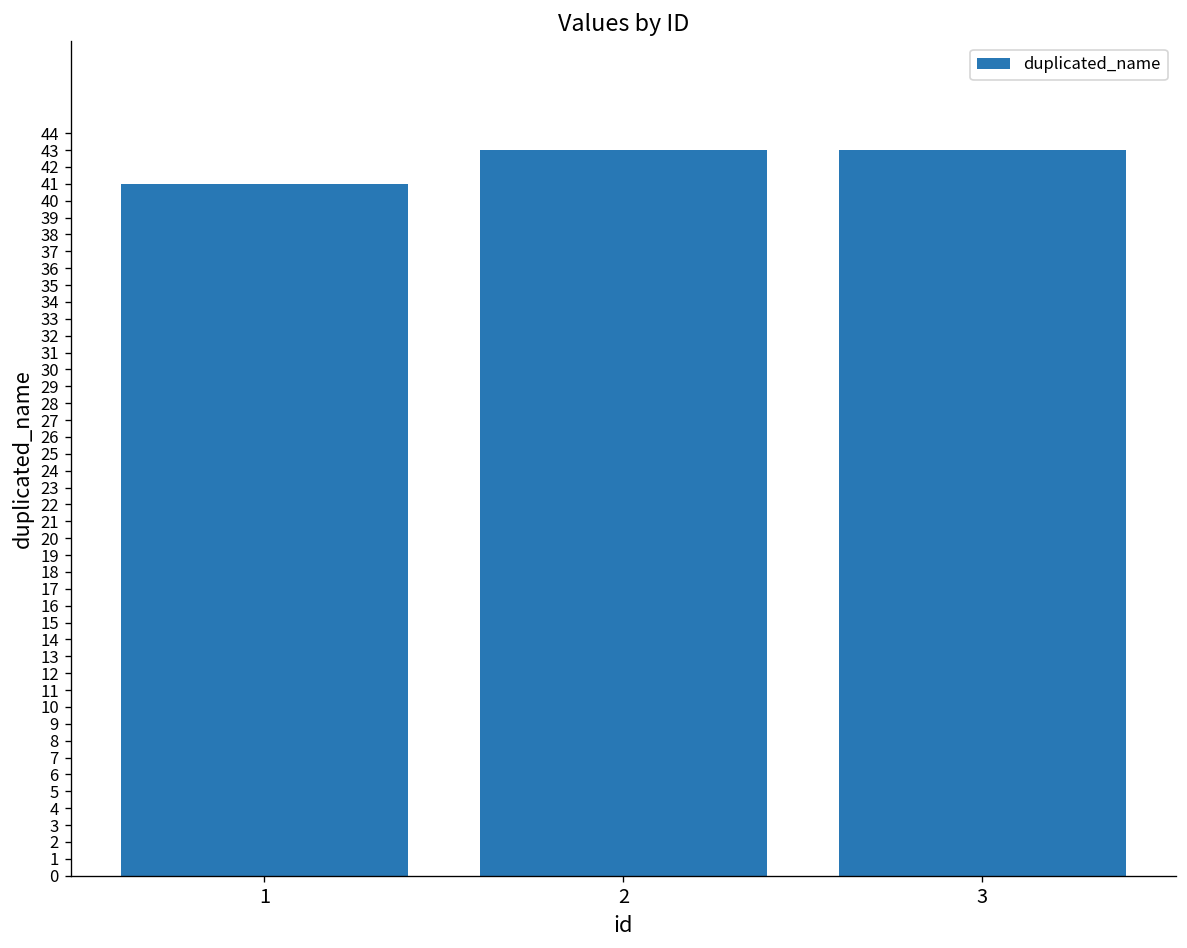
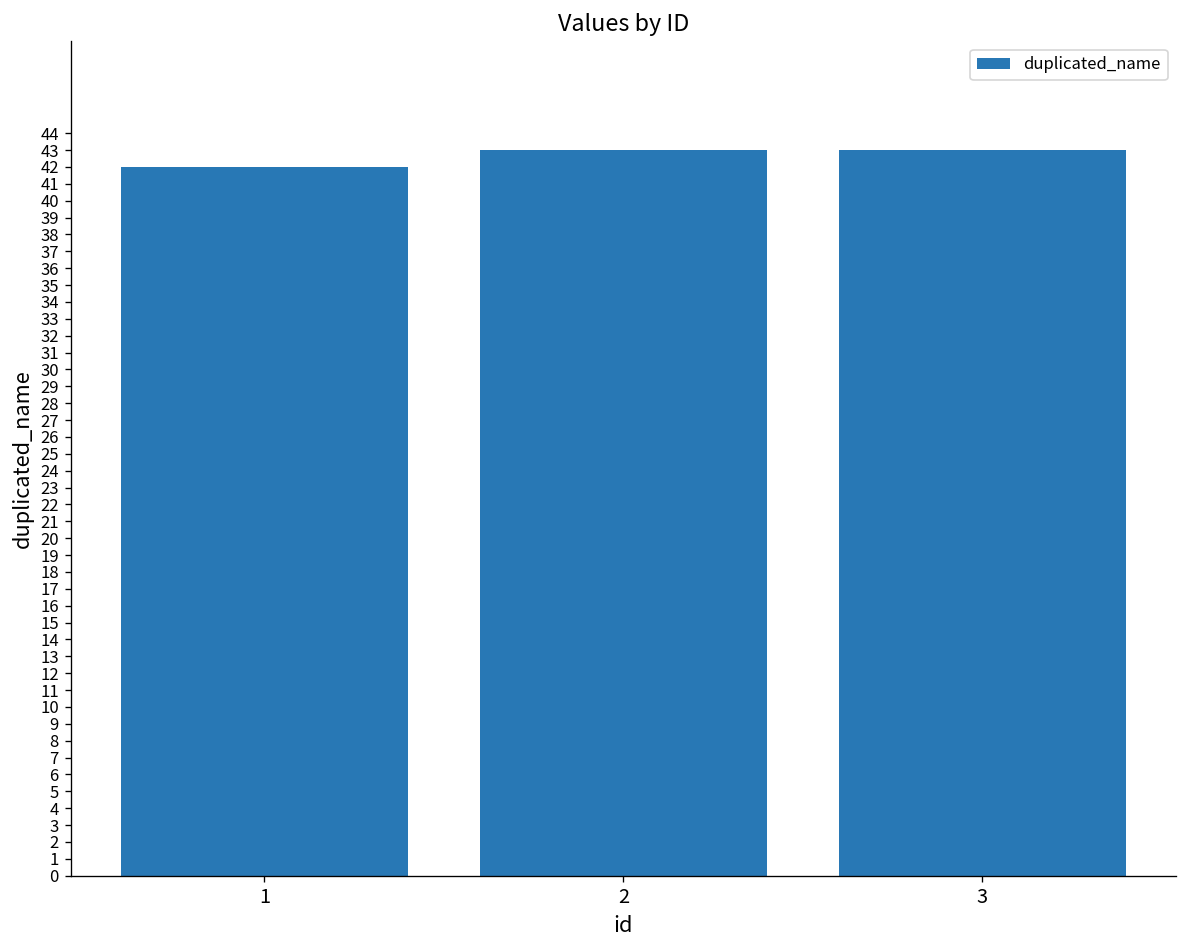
  {
-   "1": 41,
+   "1": 42,
    "2": 43,
    "3": 43
  }
